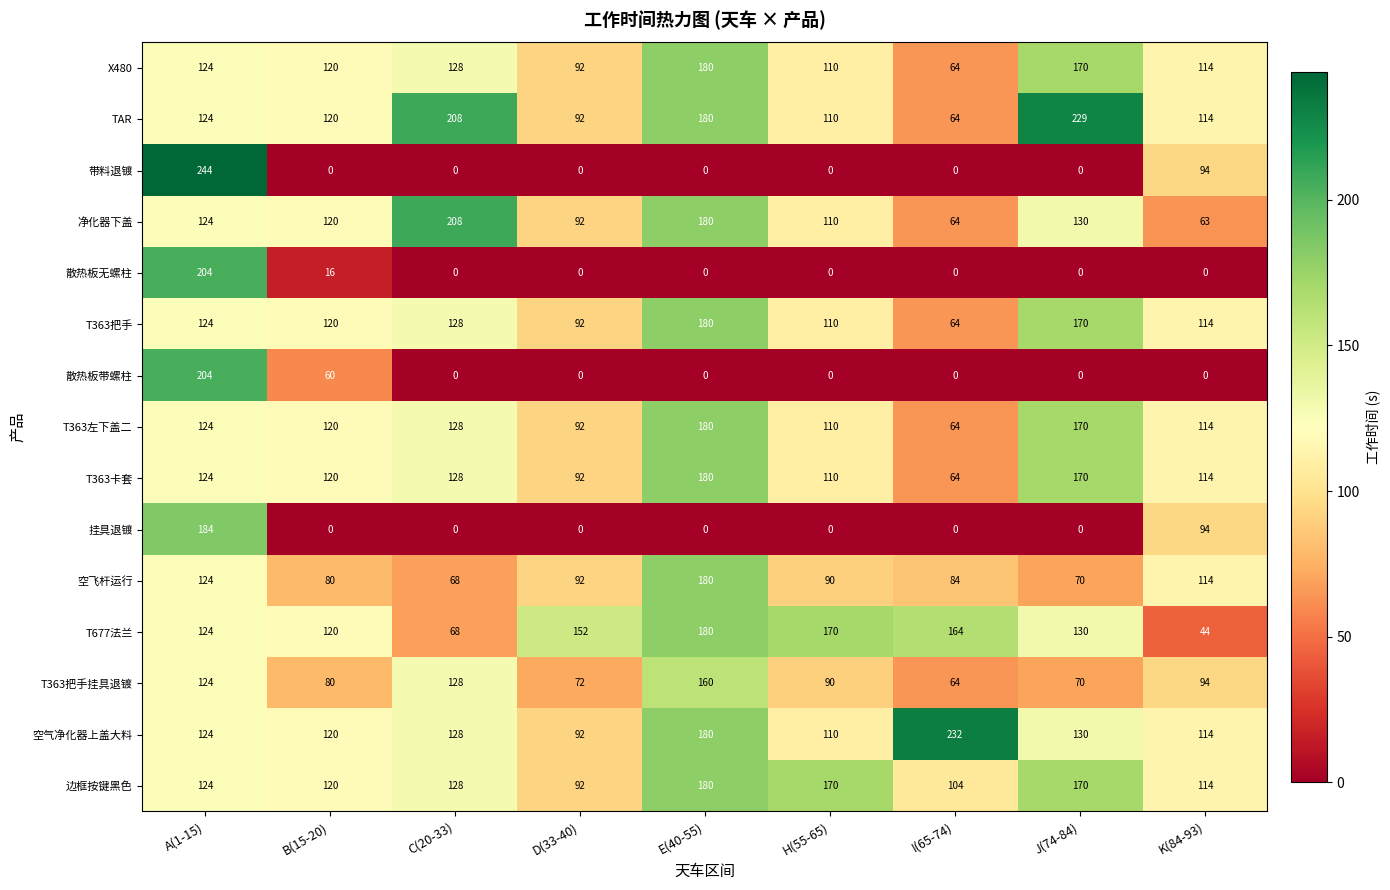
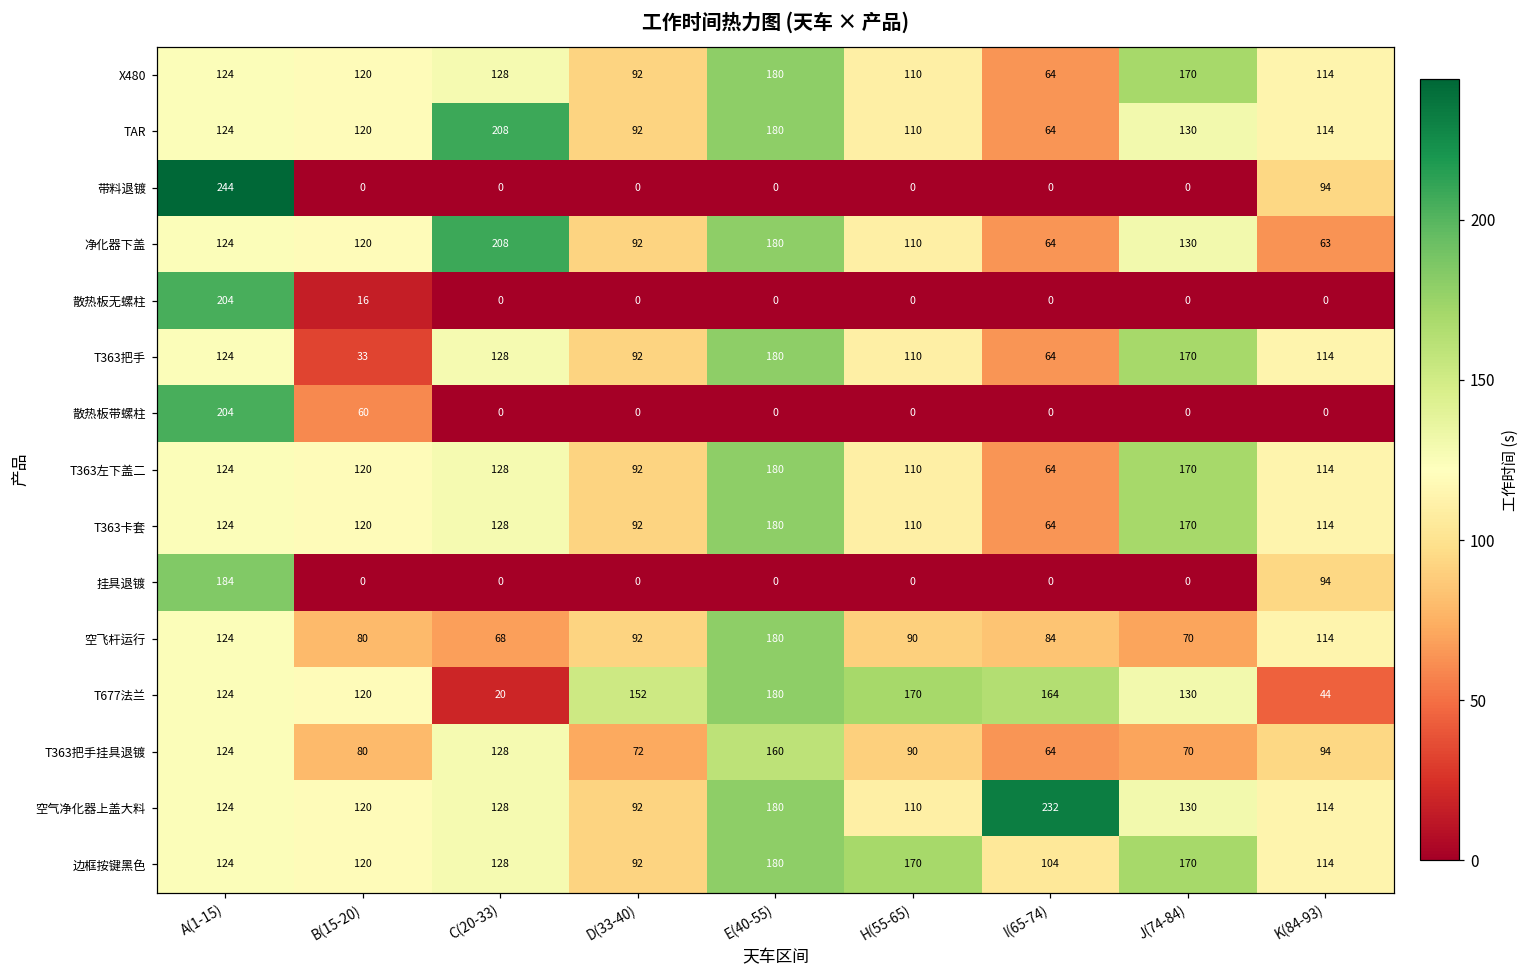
  {
    "X480": {
      "A(1-15)": 124,
      "B(15-20)": 120,
      "C(20-33)": 128,
      "D(33-40)": 92,
      "E(40-55)": 180,
      "H(55-65)": 110,
      "I(65-74)": 64,
      "J(74-84)": 170,
      "K(84-93)": 114
    },
    "TAR": {
      "A(1-15)": 124,
      "B(15-20)": 120,
      "C(20-33)": 208,
      "D(33-40)": 92,
      "E(40-55)": 180,
      "H(55-65)": 110,
      "I(65-74)": 64,
-     "J(74-84)": 229,
+     "J(74-84)": 130,
      "K(84-93)": 114
    },
    "带料退镀": {
      "A(1-15)": 244,
      "B(15-20)": 0,
      "C(20-33)": 0,
      "D(33-40)": 0,
      "E(40-55)": 0,
      "H(55-65)": 0,
      "I(65-74)": 0,
      "J(74-84)": 0,
      "K(84-93)": 94
    },
    "净化器下盖": {
      "A(1-15)": 124,
      "B(15-20)": 120,
      "C(20-33)": 208,
      "D(33-40)": 92,
      "E(40-55)": 180,
      "H(55-65)": 110,
      "I(65-74)": 64,
      "J(74-84)": 130,
      "K(84-93)": 63
    },
    "散热板无螺柱": {
      "A(1-15)": 204,
      "B(15-20)": 16,
      "C(20-33)": 0,
      "D(33-40)": 0,
      "E(40-55)": 0,
      "H(55-65)": 0,
      "I(65-74)": 0,
      "J(74-84)": 0,
      "K(84-93)": 0
    },
    "T363把手": {
      "A(1-15)": 124,
-     "B(15-20)": 120,
+     "B(15-20)": 33,
      "C(20-33)": 128,
      "D(33-40)": 92,
      "E(40-55)": 180,
      "H(55-65)": 110,
      "I(65-74)": 64,
      "J(74-84)": 170,
      "K(84-93)": 114
    },
    "散热板带螺柱": {
      "A(1-15)": 204,
      "B(15-20)": 60,
      "C(20-33)": 0,
      "D(33-40)": 0,
      "E(40-55)": 0,
      "H(55-65)": 0,
      "I(65-74)": 0,
      "J(74-84)": 0,
      "K(84-93)": 0
    },
    "T363左下盖二": {
      "A(1-15)": 124,
      "B(15-20)": 120,
      "C(20-33)": 128,
      "D(33-40)": 92,
      "E(40-55)": 180,
      "H(55-65)": 110,
      "I(65-74)": 64,
      "J(74-84)": 170,
      "K(84-93)": 114
    },
    "T363卡套": {
      "A(1-15)": 124,
      "B(15-20)": 120,
      "C(20-33)": 128,
      "D(33-40)": 92,
      "E(40-55)": 180,
      "H(55-65)": 110,
      "I(65-74)": 64,
      "J(74-84)": 170,
      "K(84-93)": 114
    },
    "挂具退镀": {
      "A(1-15)": 184,
      "B(15-20)": 0,
      "C(20-33)": 0,
      "D(33-40)": 0,
      "E(40-55)": 0,
      "H(55-65)": 0,
      "I(65-74)": 0,
      "J(74-84)": 0,
      "K(84-93)": 94
    },
    "空飞杆运行": {
      "A(1-15)": 124,
      "B(15-20)": 80,
      "C(20-33)": 68,
      "D(33-40)": 92,
      "E(40-55)": 180,
      "H(55-65)": 90,
      "I(65-74)": 84,
      "J(74-84)": 70,
      "K(84-93)": 114
    },
    "T677法兰": {
      "A(1-15)": 124,
      "B(15-20)": 120,
-     "C(20-33)": 68,
+     "C(20-33)": 20,
      "D(33-40)": 152,
      "E(40-55)": 180,
      "H(55-65)": 170,
      "I(65-74)": 164,
      "J(74-84)": 130,
      "K(84-93)": 44
    },
    "T363把手挂具退镀": {
      "A(1-15)": 124,
      "B(15-20)": 80,
      "C(20-33)": 128,
      "D(33-40)": 72,
      "E(40-55)": 160,
      "H(55-65)": 90,
      "I(65-74)": 64,
      "J(74-84)": 70,
      "K(84-93)": 94
    },
    "空气净化器上盖大料": {
      "A(1-15)": 124,
      "B(15-20)": 120,
      "C(20-33)": 128,
      "D(33-40)": 92,
      "E(40-55)": 180,
      "H(55-65)": 110,
      "I(65-74)": 232,
      "J(74-84)": 130,
      "K(84-93)": 114
    },
    "边框按键黑色": {
      "A(1-15)": 124,
      "B(15-20)": 120,
      "C(20-33)": 128,
      "D(33-40)": 92,
      "E(40-55)": 180,
      "H(55-65)": 170,
      "I(65-74)": 104,
      "J(74-84)": 170,
      "K(84-93)": 114
    }
  }
